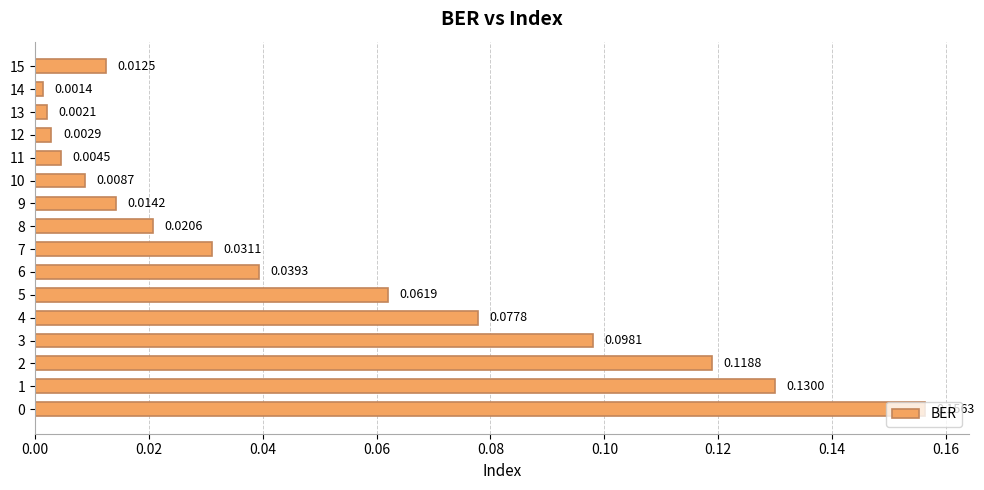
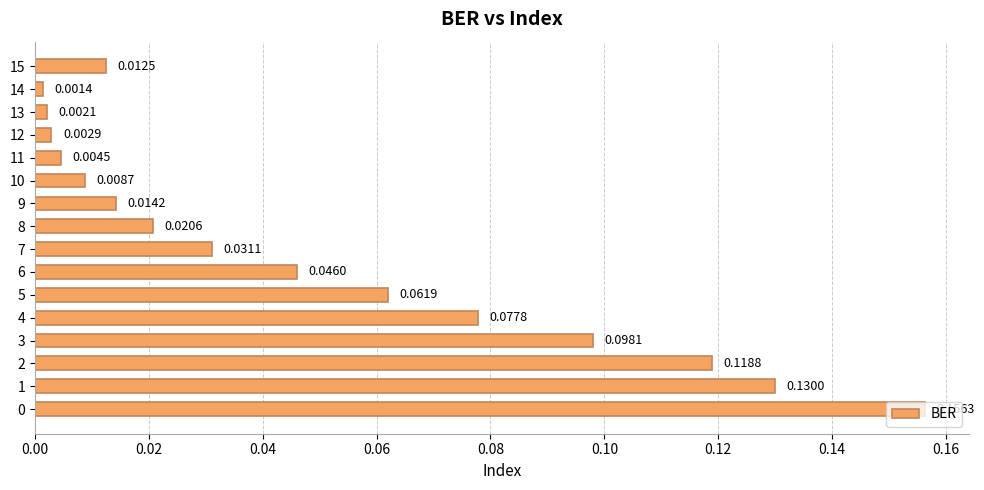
  {
    "15": 0.0125,
    "14": 0.0014,
    "13": 0.0021,
    "12": 0.0029,
    "11": 0.0045,
    "10": 0.0087,
    "9": 0.0142,
    "8": 0.0206,
    "7": 0.0311,
-   "6": 0.0393,
+   "6": 0.0460,
    "5": 0.0619,
    "4": 0.0778,
    "3": 0.0981,
    "2": 0.1188,
    "1": 0.1300
  }
